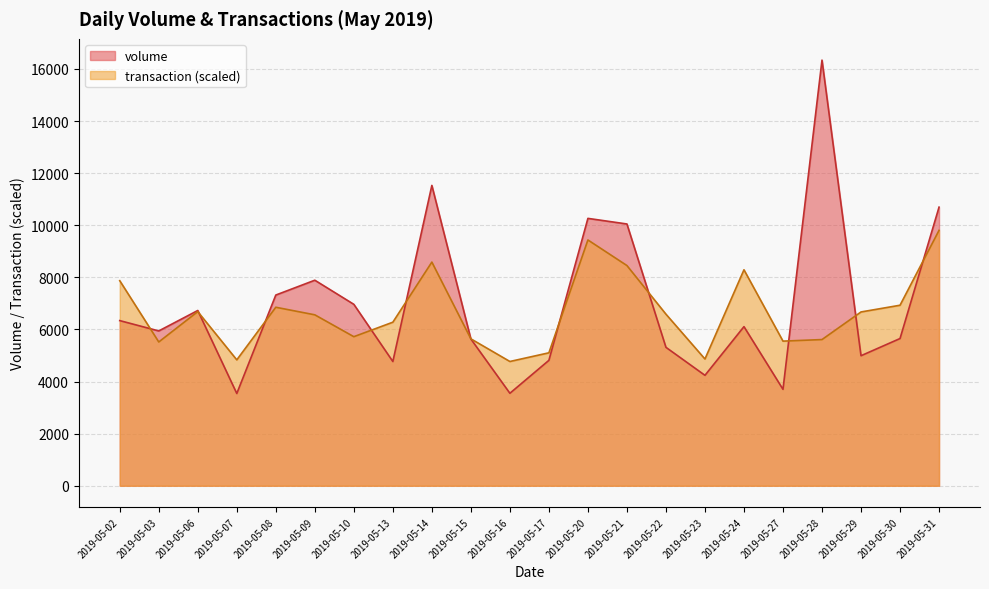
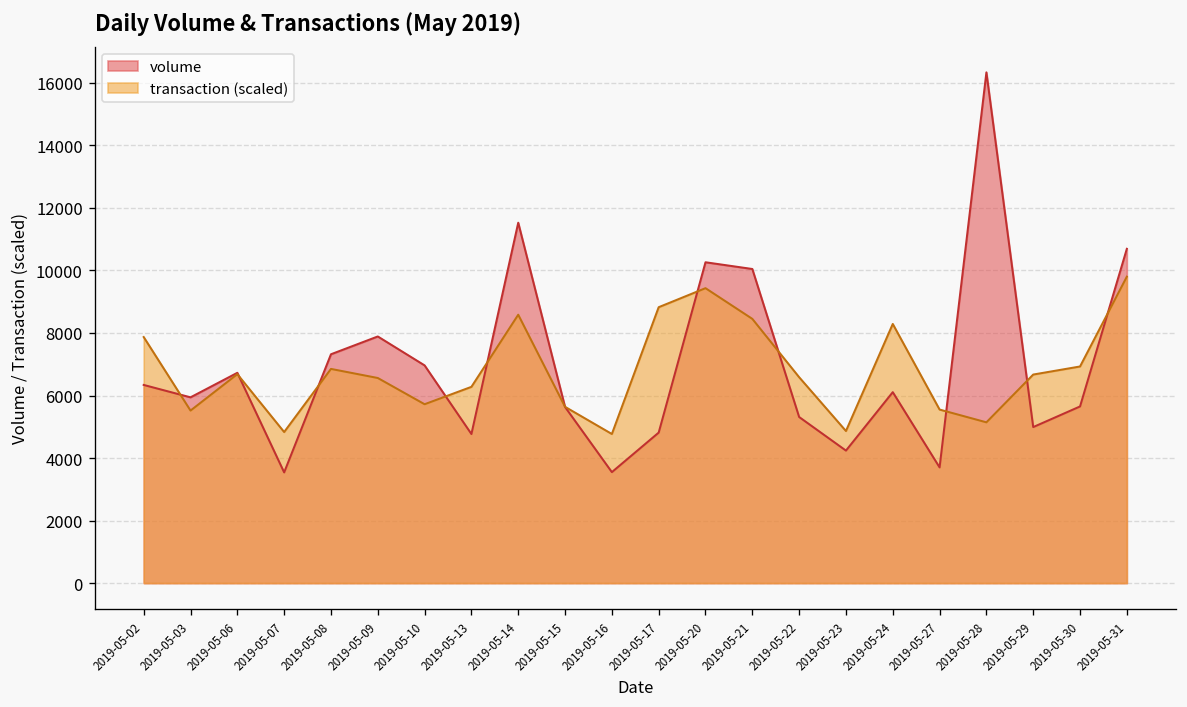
  {
    "volume": {
      "2019-05-02": 6300,
      "2019-05-03": 5900,
      "2019-05-07": 3500,
      "2019-05-08": 7300,
      "2019-05-09": 7900,
      "2019-05-10": 7000,
      "2019-05-13": 4800,
      "2019-05-14": 11500,
      "2019-05-16": 3500,
      "2019-05-17": 4800,
      "2019-05-20": 10300,
      "2019-05-21": 10000,
      "2019-05-22": 5300,
      "2019-05-23": 4200,
      "2019-05-24": 6100,
      "2019-05-27": 3700,
      "2019-05-28": 16300,
      "2019-05-29": 5000,
      "2019-05-30": 5700,
      "2019-05-31": 10700
    },
    "transaction (scaled)": {
      "2019-05-02": 7900,
      "2019-05-03": 5500,
      "2019-05-07": 4800,
      "2019-05-08": 6900,
      "2019-05-09": 6600,
      "2019-05-10": 5700,
      "2019-05-13": 6300,
      "2019-05-14": 8600,
      "2019-05-16": 4800,
-     "2019-05-17": 5100,
+     "2019-05-17": 8800,
      "2019-05-20": 9400,
      "2019-05-21": 8500,
      "2019-05-22": 6600,
      "2019-05-23": 4900,
      "2019-05-24": 8300,
      "2019-05-27": 5600,
-     "2019-05-28": 5600,
+     "2019-05-28": 5100,
      "2019-05-29": 6700,
      "2019-05-30": 6900,
      "2019-05-31": 9800
    }
  }
